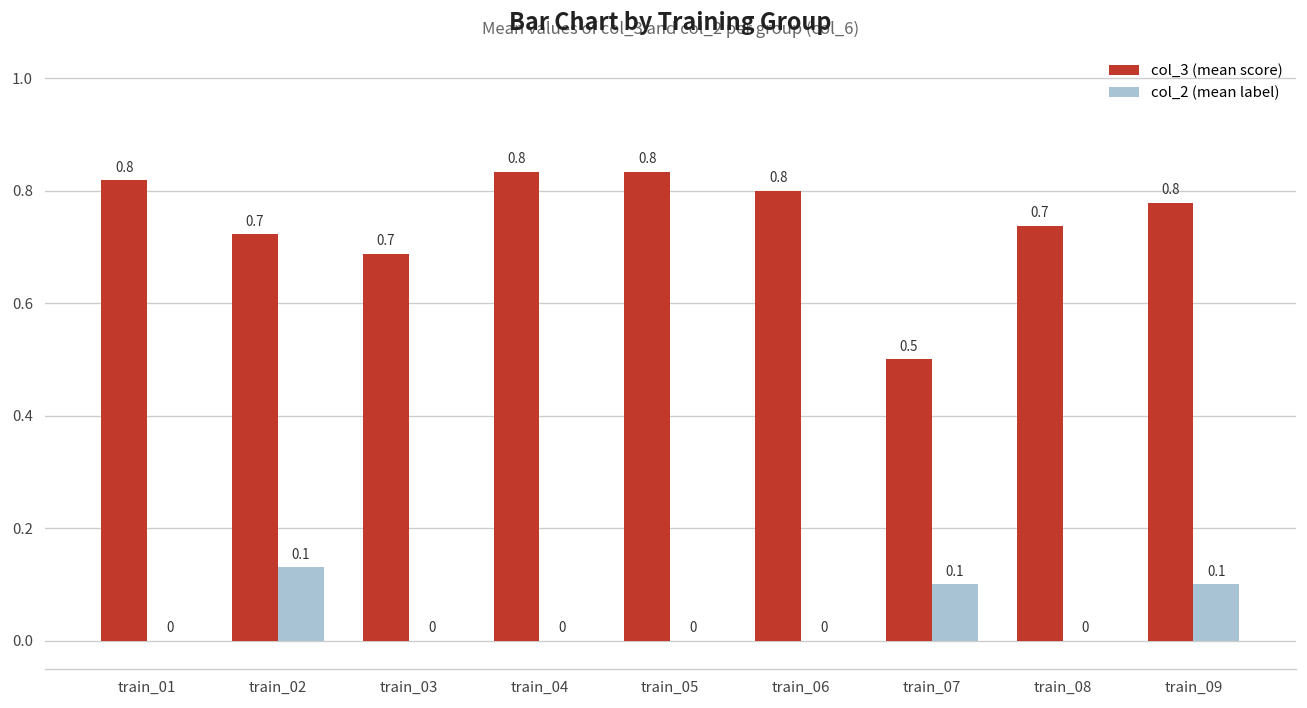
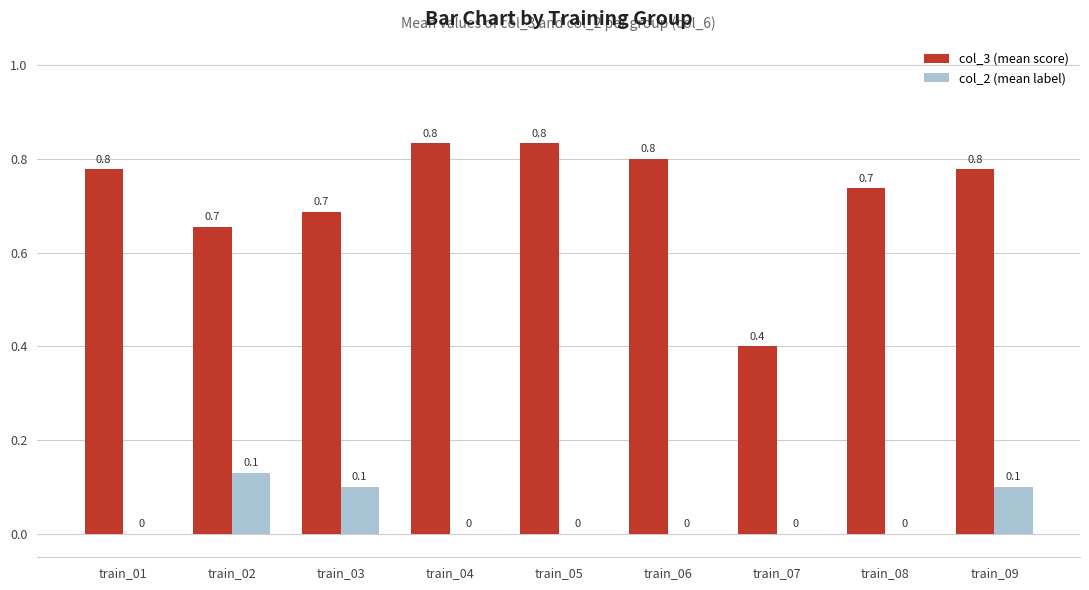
  {
    "col_3 (mean score)": {
-     "train_01": 0.82,
-     "train_02": 0.72,
+     "train_01": 0.78,
+     "train_02": 0.65,
      "train_03": 0.7,
      "train_04": 0.8,
      "train_05": 0.8,
      "train_06": 0.8,
-     "train_07": 0.5,
+     "train_07": 0.4,
      "train_08": 0.7,
      "train_09": 0.8
    },
    "col_2 (mean label)": {
      "train_01": 0,
      "train_02": 0.1,
-     "train_03": 0,
+     "train_03": 0.1,
      "train_04": 0,
      "train_05": 0,
      "train_06": 0,
-     "train_07": 0.1,
+     "train_07": 0,
      "train_08": 0,
      "train_09": 0.1
    }
  }
